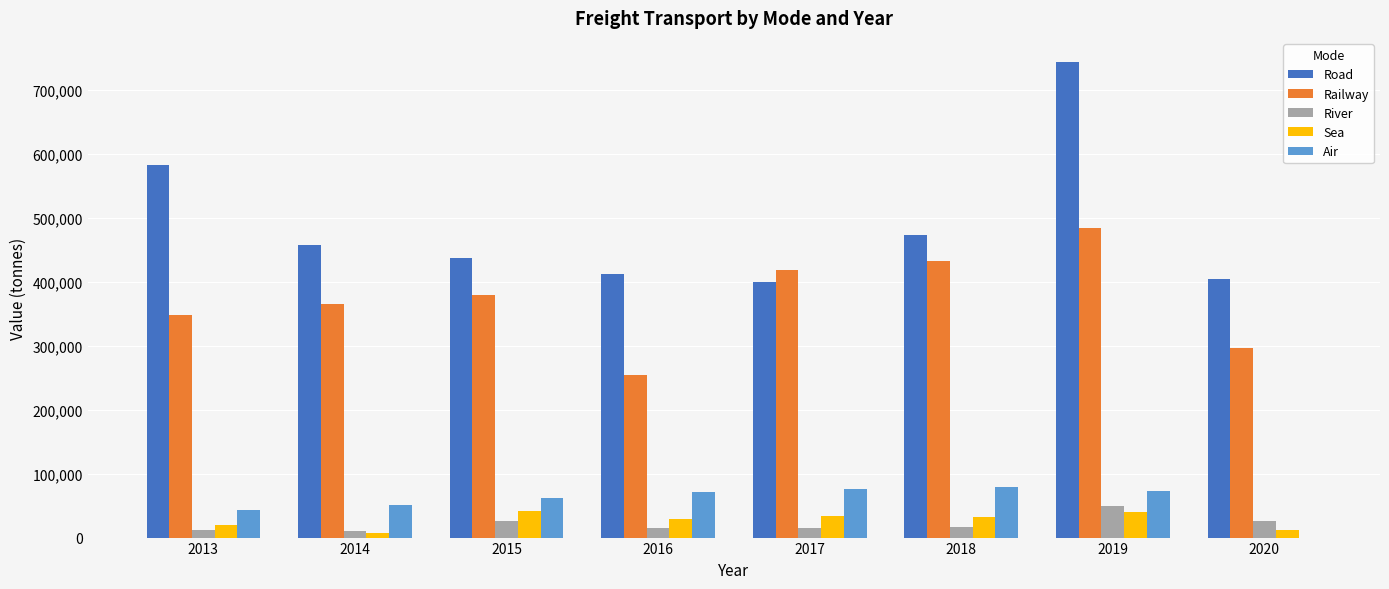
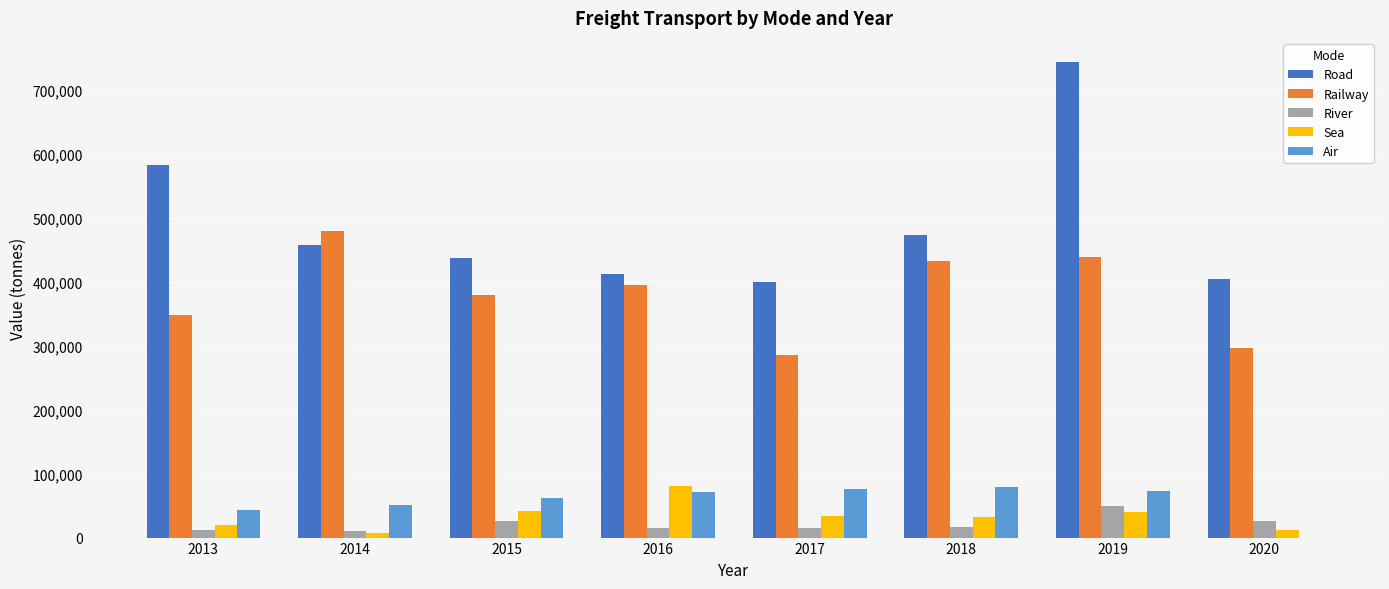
  {
    "Railway": {
      "2013": "350,000",
-     "2014": "370,000",
+     "2014": "480,000",
      "2015": "380,000",
-     "2016": "250,000",
-     "2017": "420,000",
+     "2016": "400,000",
+     "2017": "290,000",
      "2018": "430,000",
-     "2019": "480,000",
+     "2019": "440,000",
      "2020": "300,000"
    },
    "River": {
      "2013": "10,000",
      "2014": "10,000",
      "2015": "30,000",
      "2016": "20,000",
      "2017": "10,000",
      "2018": "20,000",
      "2019": "50,000",
      "2020": "30,000"
    },
    "Sea": {
      "2013": "20,000",
      "2014": "10,000",
      "2015": "40,000",
-     "2016": "30,000",
+     "2016": "80,000",
      "2017": "30,000",
      "2018": "30,000",
      "2019": "40,000",
      "2020": "10,000"
    }
  }
